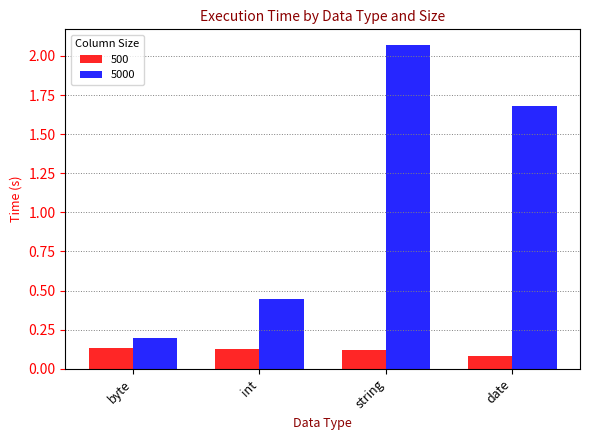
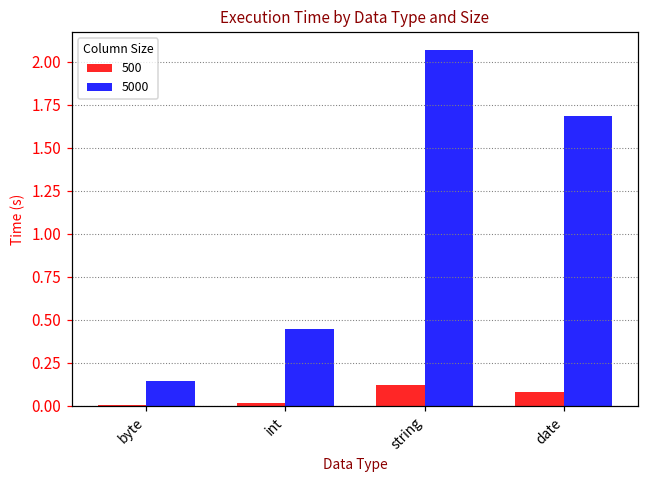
  {
    "500": {
-     "byte": 0.13,
-     "int": 0.12,
+     "byte": 0.00,
+     "int": 0.02,
      "string": 0.12,
      "date": 0.08
    },
    "5000": {
-     "byte": 0.20,
+     "byte": 0.14,
      "int": 0.45,
      "string": 2.07,
      "date": 1.68
    }
  }
